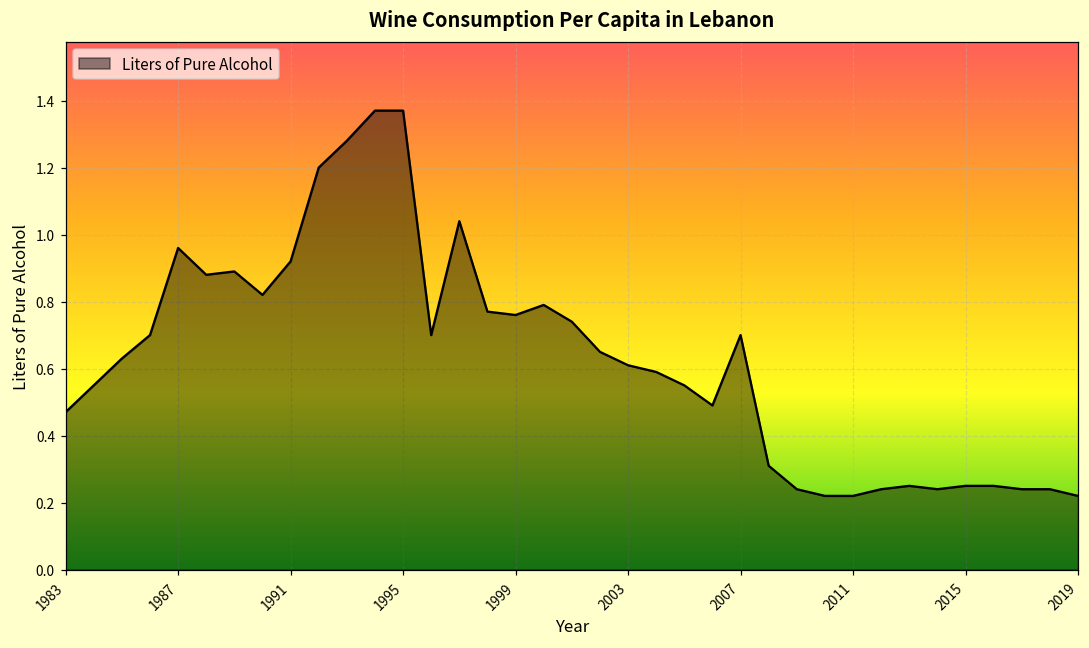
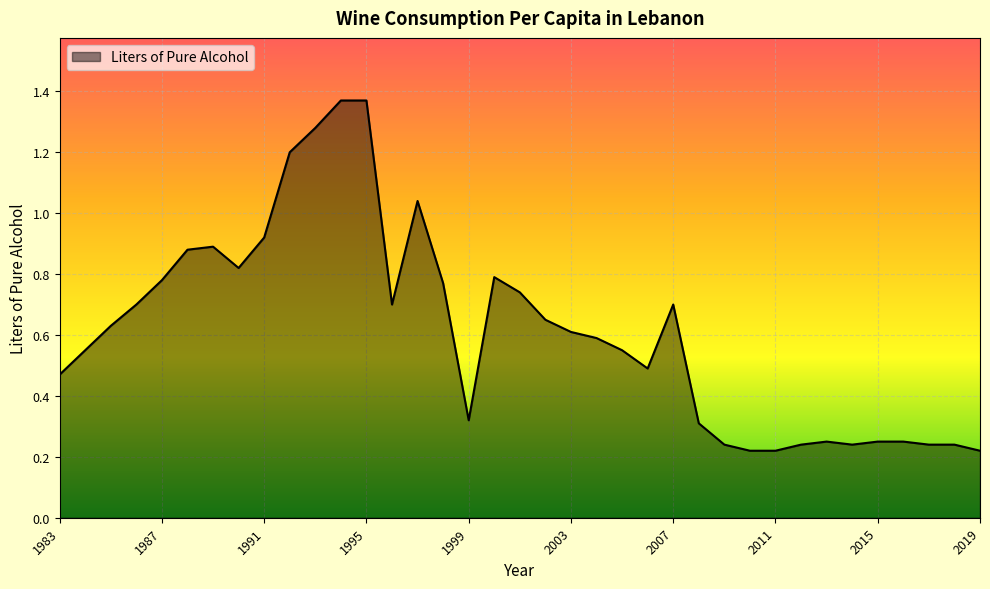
  {
    "1983": 0.47,
-   "1987": 0.96,
+   "1987": 0.78,
    "1991": 0.92,
    "1995": 1.37,
-   "1999": 0.76,
+   "1999": 0.32,
    "2003": 0.61,
    "2007": 0.70,
    "2011": 0.22,
    "2015": 0.25,
    "2019": 0.22
  }
